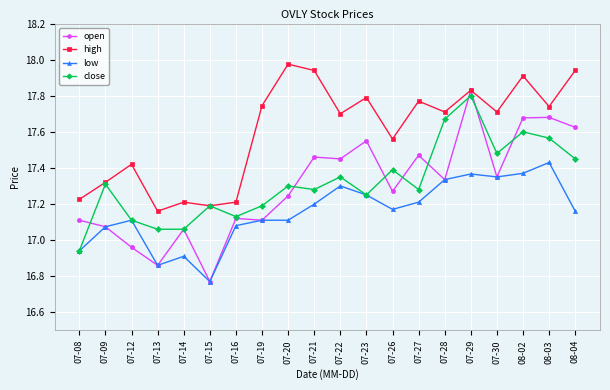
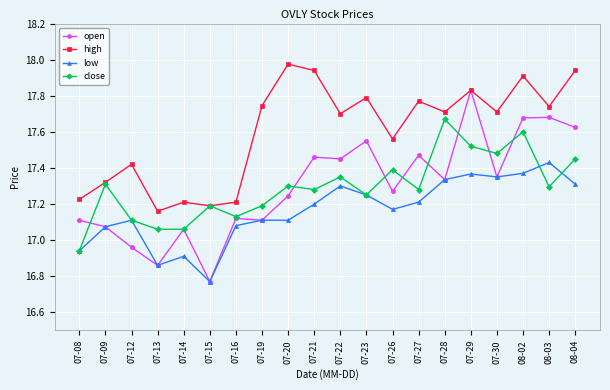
  {
    "open": {
      "07-08": 17.11,
      "07-12": 16.96,
      "07-20": 17.25,
      "07-21": 17.46,
      "07-22": 17.45,
      "07-23": 17.55,
      "07-26": 17.27,
      "07-27": 17.47,
      "08-02": 17.68,
      "08-03": 17.68,
      "08-04": 17.63
    },
    "high": {
      "07-08": 17.23,
      "07-12": 17.42,
      "07-13": 17.16,
      "07-14": 17.21,
      "07-16": 17.21,
      "07-19": 17.75,
      "07-20": 17.98,
      "07-21": 17.94,
      "07-22": 17.70,
      "07-23": 17.79,
      "07-26": 17.56,
      "07-27": 17.77,
      "07-28": 17.71,
      "07-30": 17.71,
      "08-02": 17.91,
      "08-03": 17.74,
      "08-04": 17.94
    },
    "low": {
      "07-14": 16.91,
      "07-16": 17.08,
      "07-20": 17.11,
      "07-21": 17.20,
      "07-22": 17.30,
      "07-26": 17.17,
      "07-27": 17.21,
      "07-29": 17.37,
      "08-02": 17.37,
      "08-03": 17.43,
-     "08-04": 17.16
+     "08-04": 17.31
    },
    "close": {
      "07-13": 17.06,
      "07-19": 17.19,
      "07-20": 17.30,
      "07-21": 17.28,
      "07-22": 17.35,
      "07-26": 17.39,
      "07-27": 17.28,
      "07-28": 17.67,
-     "07-29": 17.80,
+     "07-29": 17.52,
      "07-30": 17.48,
      "08-02": 17.60,
-     "08-03": 17.57,
+     "08-03": 17.30,
      "08-04": 17.45
    }
  }
